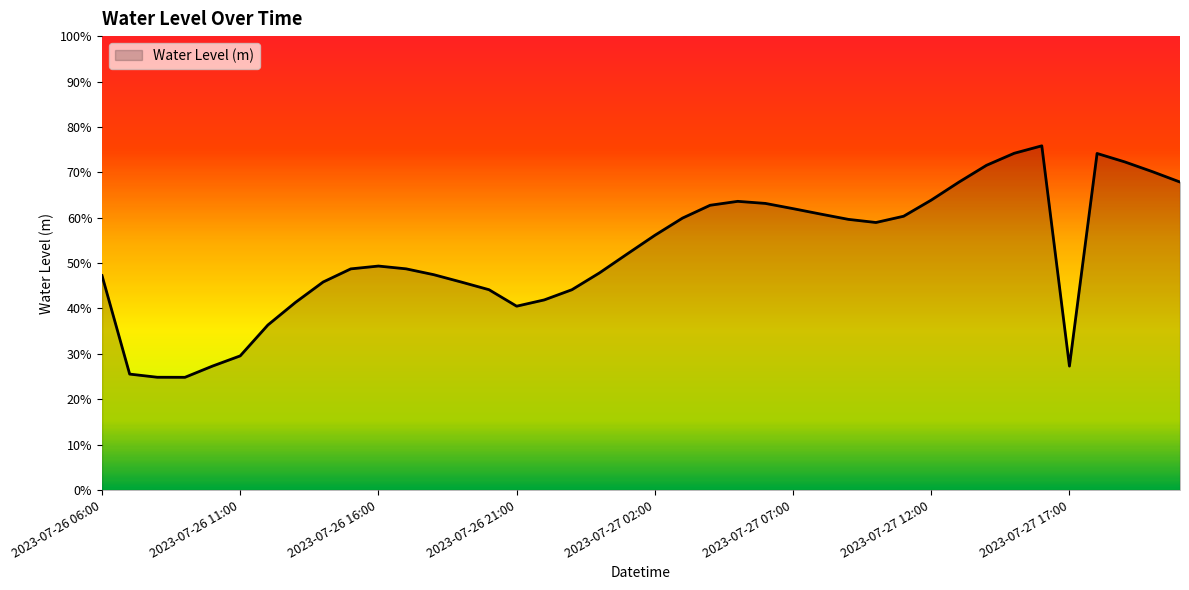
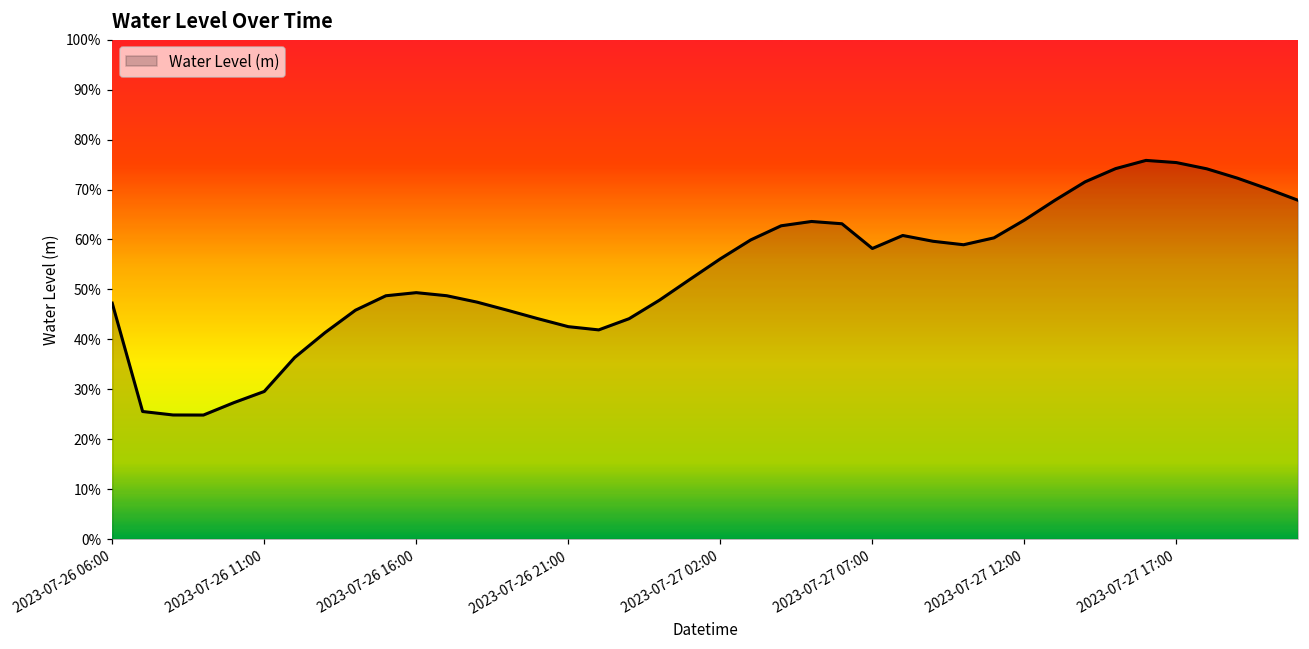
  {
    "2023-07-26 06:00": "47%",
    "2023-07-26 11:00": "30%",
    "2023-07-26 16:00": "49%",
-   "2023-07-26 21:00": "41%",
+   "2023-07-26 21:00": "43%",
    "2023-07-27 02:00": "56%",
-   "2023-07-27 07:00": "62%",
+   "2023-07-27 07:00": "58%",
    "2023-07-27 12:00": "64%",
-   "2023-07-27 17:00": "27%"
+   "2023-07-27 17:00": "75%"
  }
